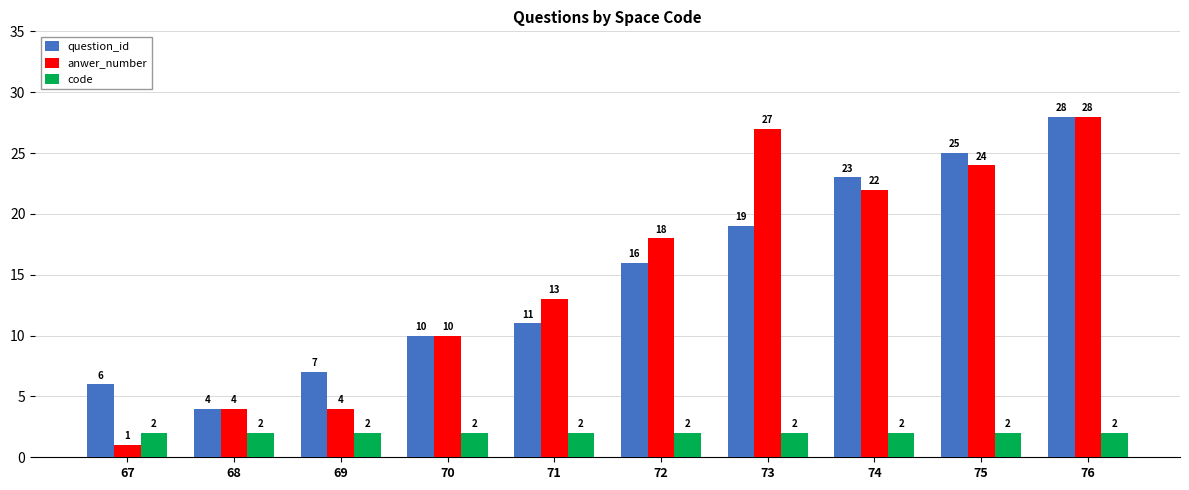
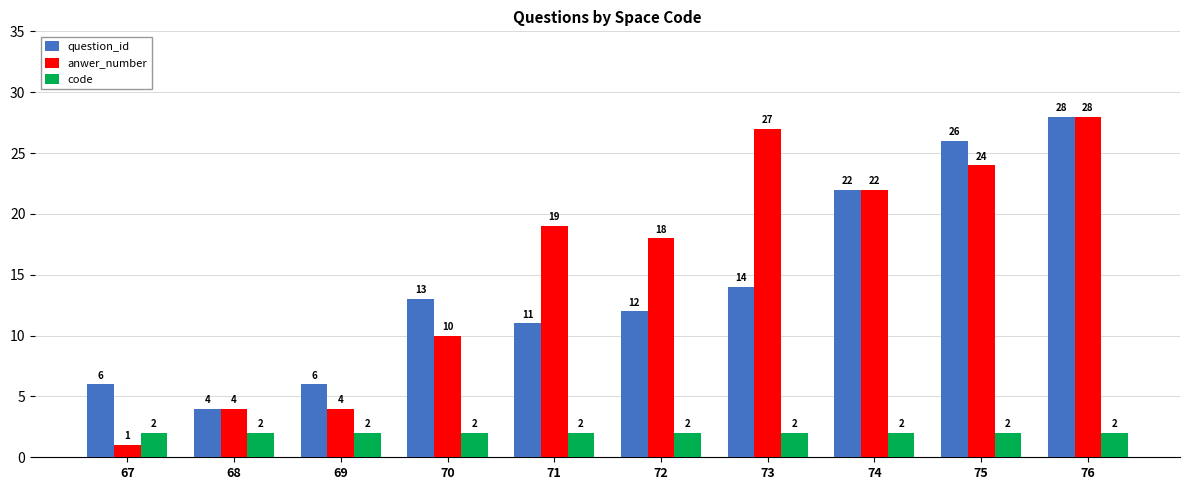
  {
    "question_id": {
      "67": 6,
      "68": 4,
-     "69": 7,
-     "70": 10,
+     "69": 6,
+     "70": 13,
      "71": 11,
-     "72": 16,
-     "73": 19,
-     "74": 23,
-     "75": 25,
+     "72": 12,
+     "73": 14,
+     "74": 22,
+     "75": 26,
      "76": 28
    },
    "anwer_number": {
      "67": 1,
      "68": 4,
      "69": 4,
      "70": 10,
-     "71": 13,
+     "71": 19,
      "72": 18,
      "73": 27,
      "74": 22,
      "75": 24,
      "76": 28
    },
    "code": {
      "67": 2,
      "68": 2,
      "69": 2,
      "70": 2,
      "71": 2,
      "72": 2,
      "73": 2,
      "74": 2,
      "75": 2,
      "76": 2
    }
  }
